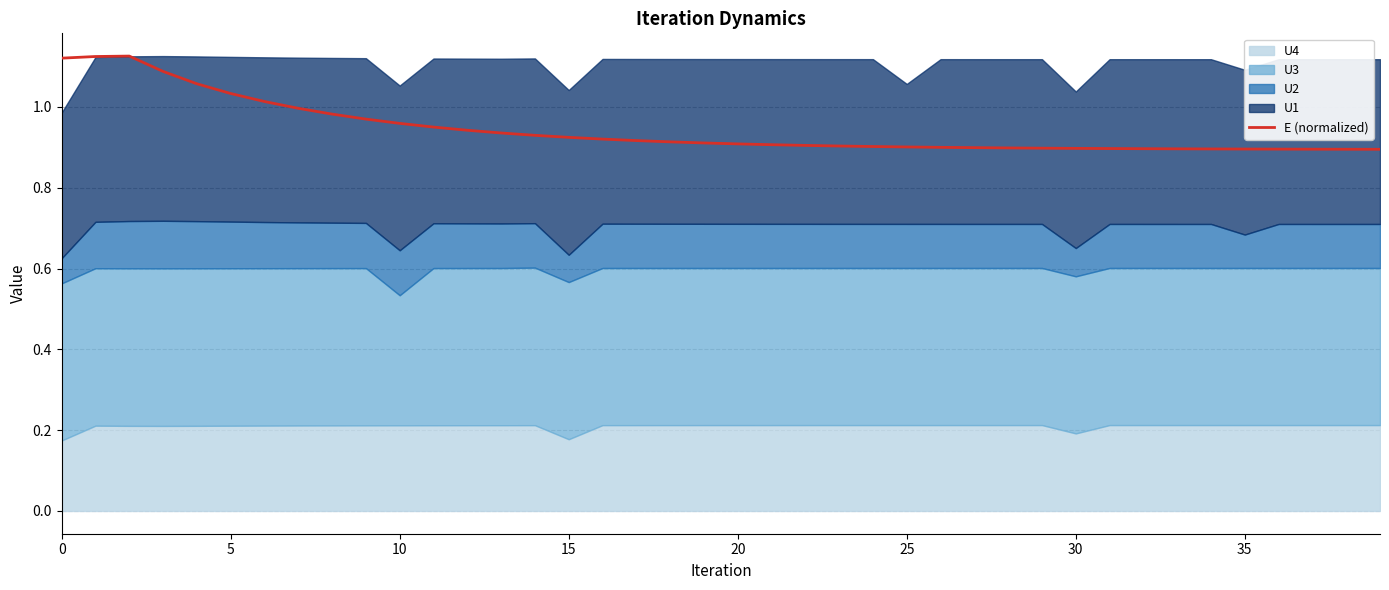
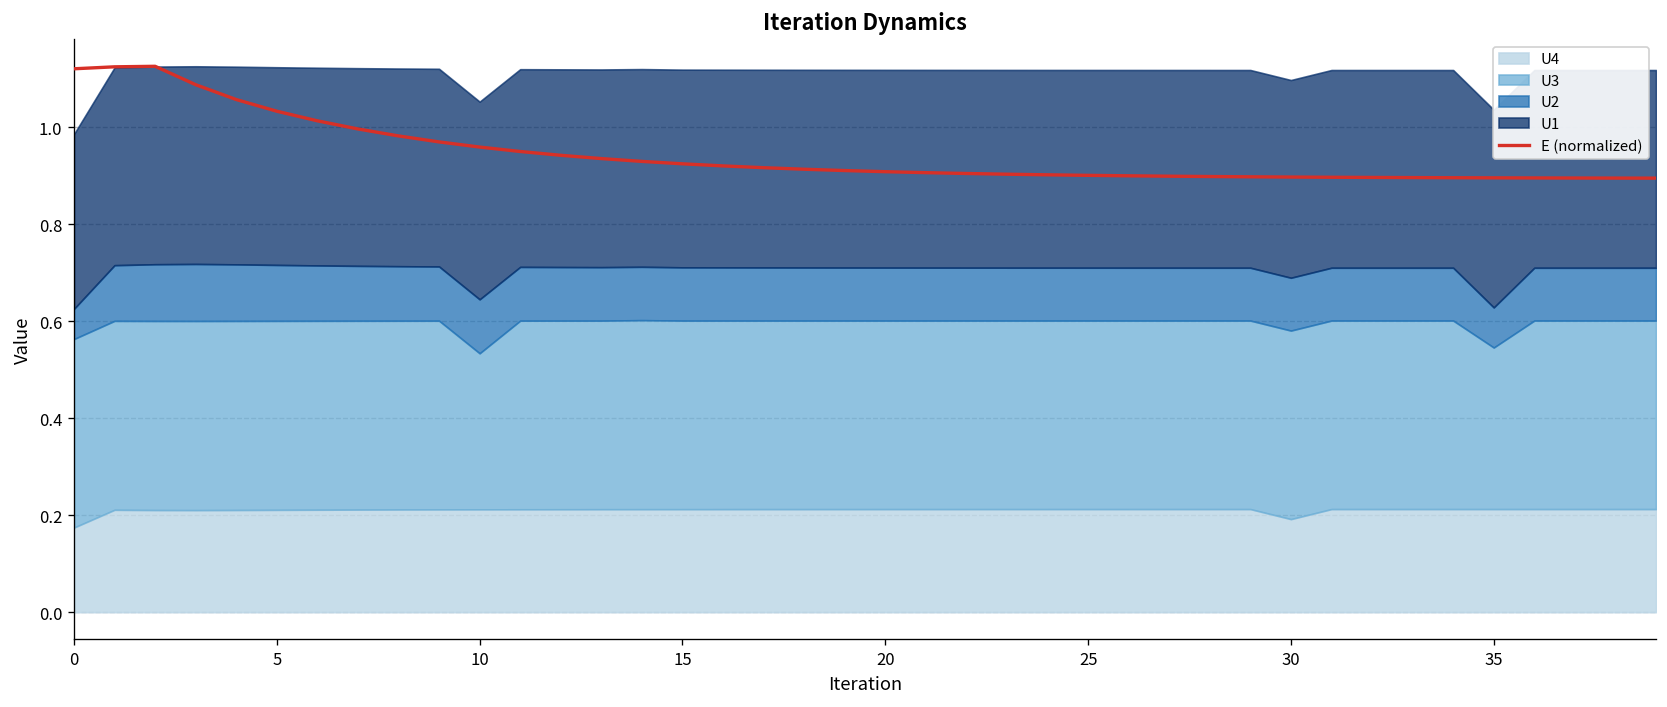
  {
    "E (normalized)": {
      "0": 1.12,
      "5": 1.03,
      "10": 0.96,
      "15": 0.92,
      "20": 0.91,
      "25": 0.90,
      "30": 0.90,
      "35": 0.90
    },
    "U4": {
      "0": 0.17,
      "5": 0.21,
      "10": 0.21,
-     "15": 0.18,
+     "15": 0.21,
      "20": 0.21,
      "25": 0.21,
      "30": 0.19,
      "35": 0.21
    },
    "U3": {
      "0": 0.39,
      "5": 0.39,
      "10": 0.32,
      "15": 0.39,
      "20": 0.39,
      "25": 0.39,
      "30": 0.39,
-     "35": 0.39
+     "35": 0.33
    },
    "U2": {
      "0": 0.06,
      "5": 0.12,
      "10": 0.11,
-     "15": 0.07,
+     "15": 0.11,
      "20": 0.11,
      "25": 0.11,
-     "30": 0.07,
+     "30": 0.11,
      "35": 0.08
    },
    "U1": {
      "0": 0.36,
      "5": 0.41,
      "10": 0.41,
      "15": 0.41,
      "20": 0.41,
-     "25": 0.35,
-     "30": 0.39
+     "25": 0.41,
+     "30": 0.41
    }
  }
